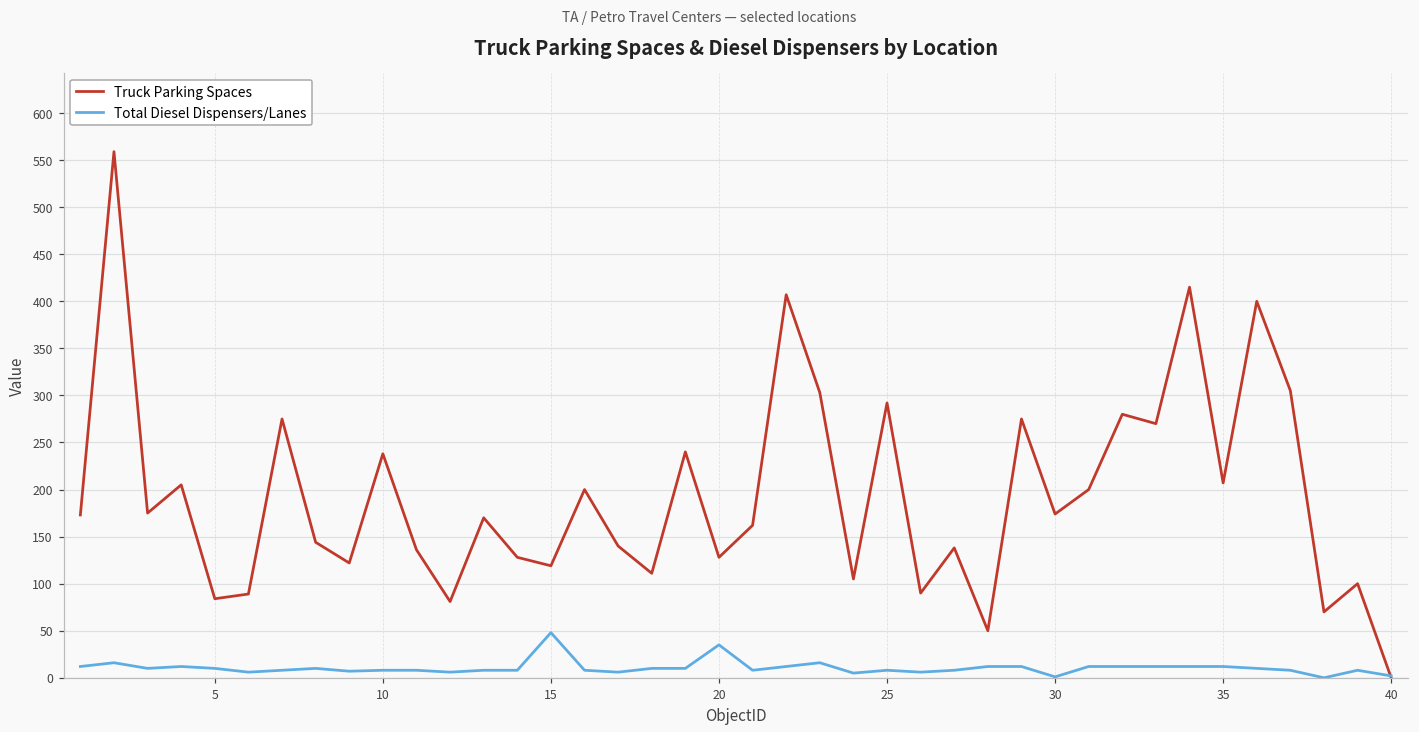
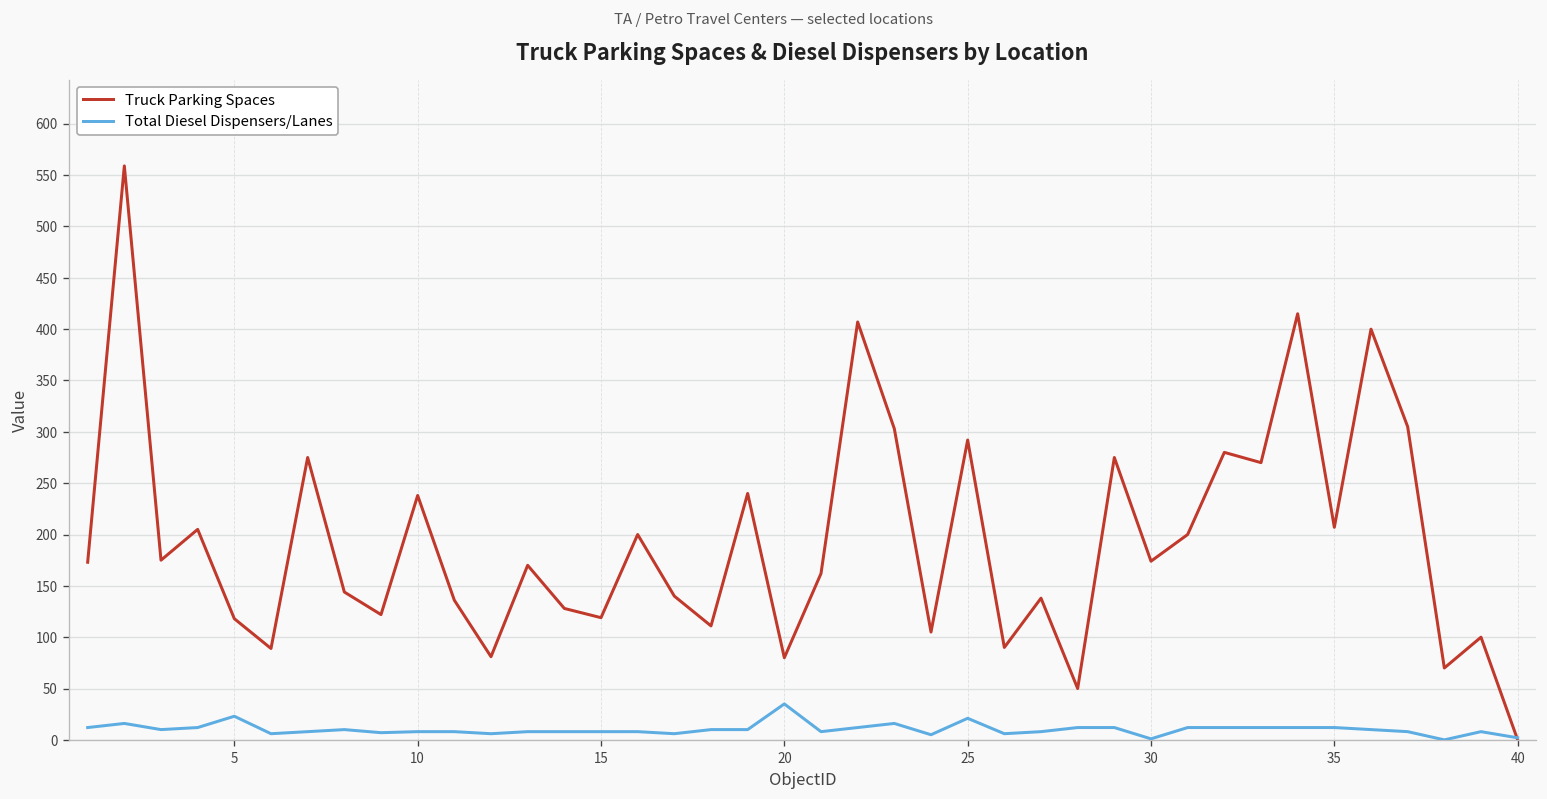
  {
    "Truck Parking Spaces": {
-     "5": 80,
+     "5": 120,
      "10": 240,
      "15": 120,
-     "20": 130,
+     "20": 80,
      "25": 290,
      "30": 170,
      "35": 210
    },
    "Total Diesel Dispensers/Lanes": {
-     "5": 10,
+     "5": 20,
      "10": 10,
-     "15": 50,
+     "15": 10,
      "20": 40,
-     "25": 10,
+     "25": 20,
      "30": 0,
      "35": 10
    }
  }
